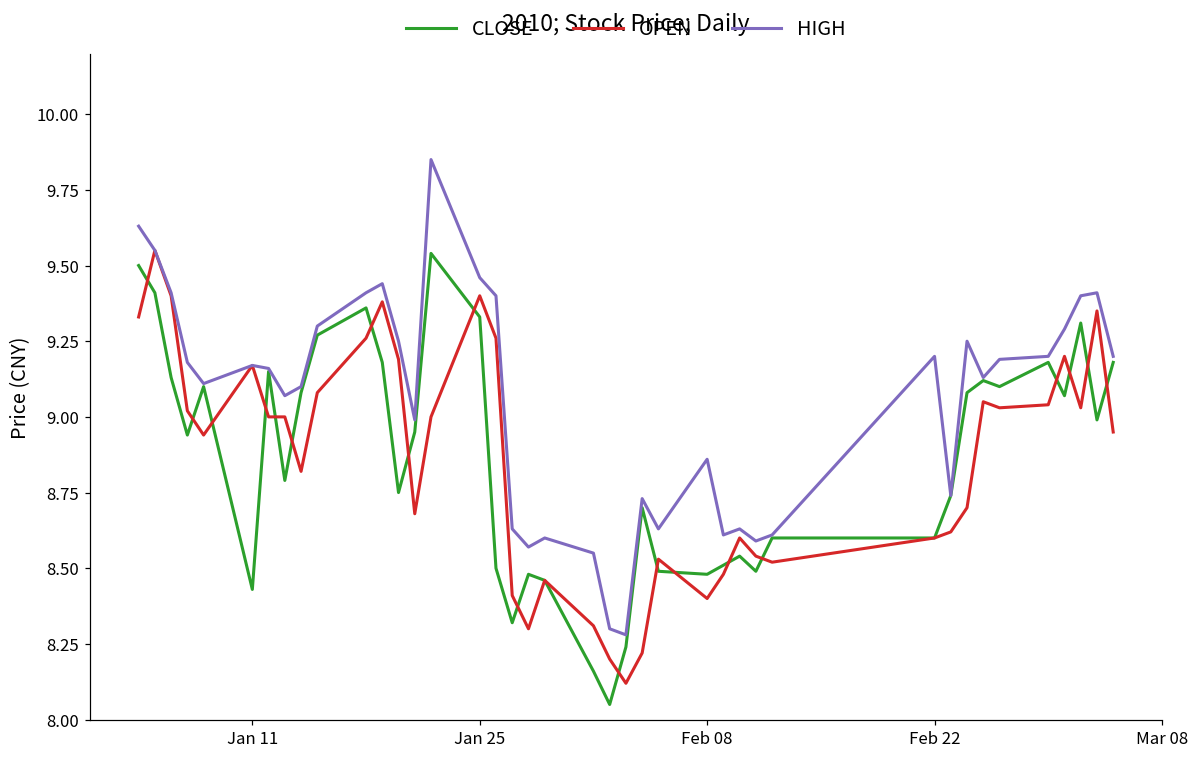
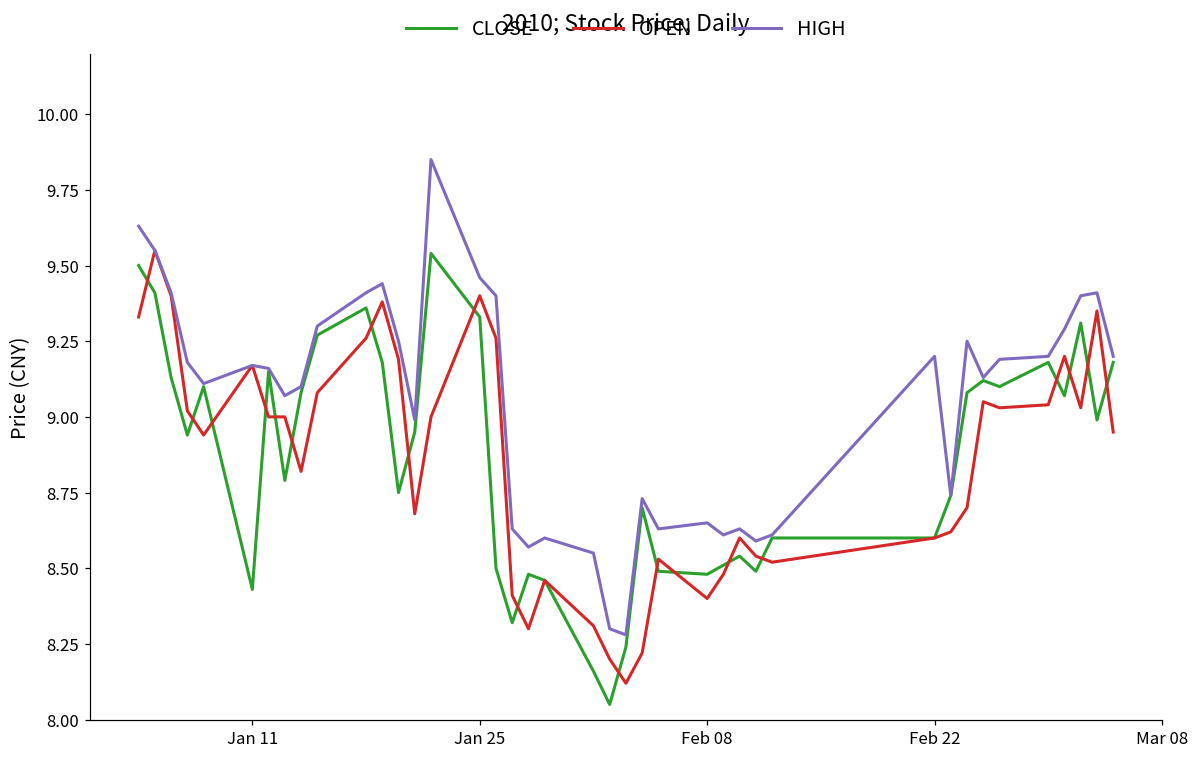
  {
    "CLOSE": {
      "Jan 11": 8.43,
      "Jan 25": 9.33,
      "Feb 08": 8.48
    },
    "OPEN": {
      "Jan 25": 9.40,
      "Feb 08": 8.40
    },
    "HIGH": {
      "Jan 25": 9.46,
-     "Feb 08": 8.86,
+     "Feb 08": 8.65,
      "Feb 22": 9.20
    }
  }
